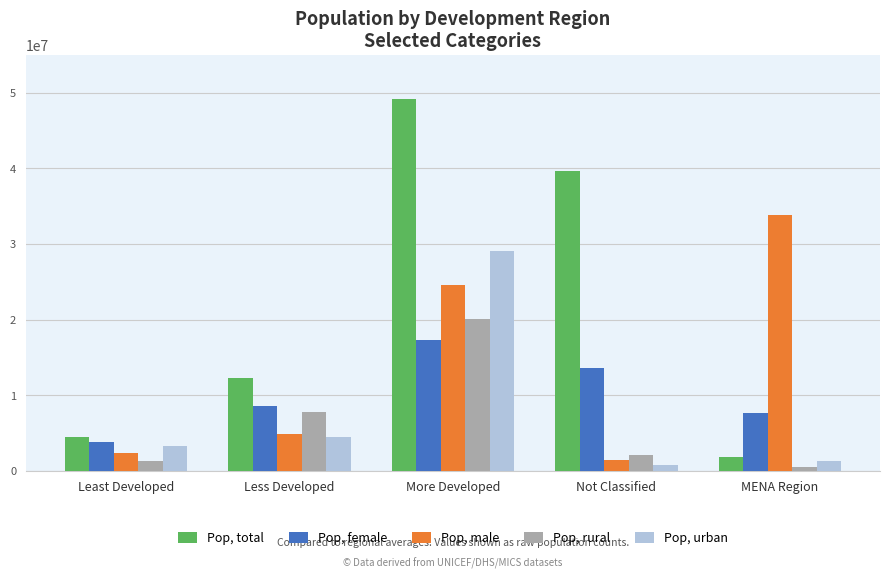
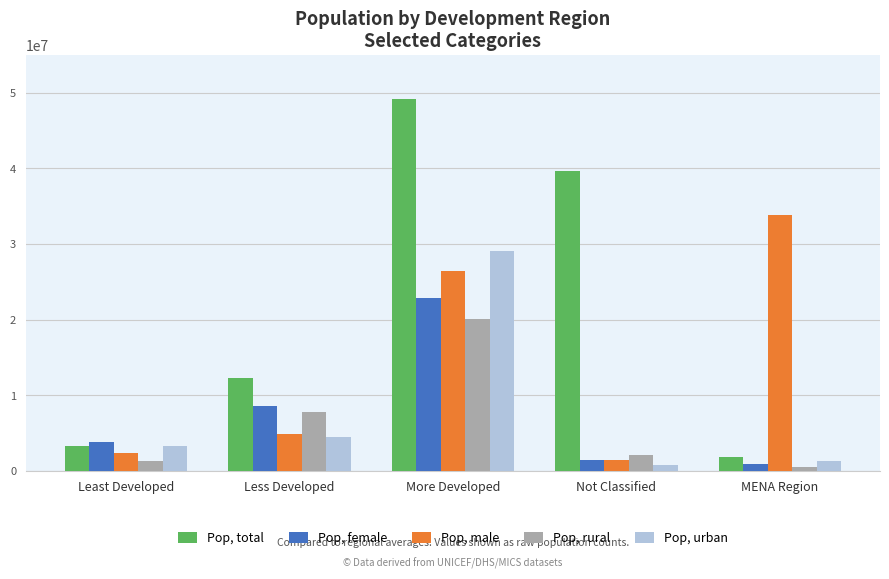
  {
    "Pop, total": {
-     "Least Developed": 5000000,
+     "Least Developed": 3000000,
      "Less Developed": 12000000,
      "More Developed": 49000000,
      "Not Classified": 40000000,
      "MENA Region": 2000000
    },
    "Pop, female": {
      "Least Developed": 4000000,
      "Less Developed": 9000000,
-     "More Developed": 17000000,
-     "Not Classified": 14000000,
-     "MENA Region": 8000000
+     "More Developed": 23000000,
+     "Not Classified": 1000000,
+     "MENA Region": 1000000
    },
    "Pop, male": {
      "Least Developed": 2000000,
      "Less Developed": 5000000,
-     "More Developed": 25000000,
+     "More Developed": 26000000,
      "Not Classified": 1000000,
      "MENA Region": 34000000
    }
  }
